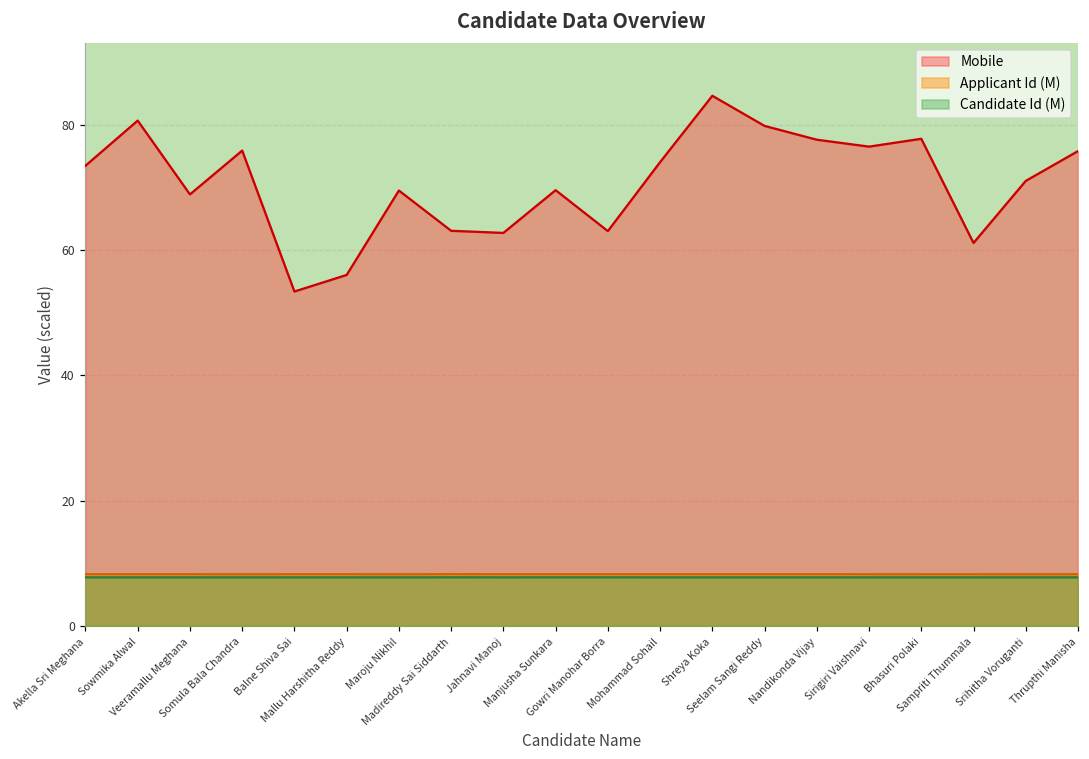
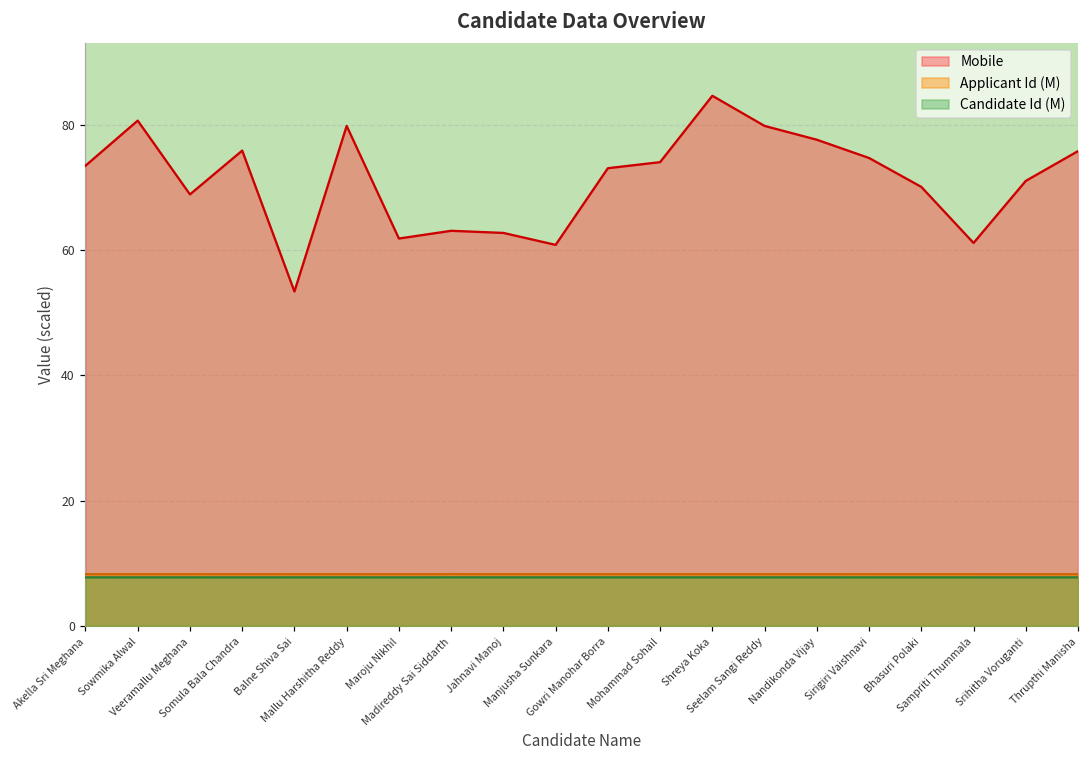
  {
    "Mobile": {
      "Akella Sri Meghana": 73,
      "Sowmika Alwal": 81,
      "Veeramallu Meghana": 69,
      "Somula Bala Chandra": 76,
      "Balne Shiva Sai": 53,
-     "Mallu Harshitha Reddy": 56,
-     "Maroju Nikhil": 70,
+     "Mallu Harshitha Reddy": 80,
+     "Maroju Nikhil": 62,
      "Madireddy Sai Siddarth": 63,
      "Jahnavi Manoj": 63,
-     "Manjusha Sunkara": 70,
-     "Gowri Manohar Borra": 63,
+     "Manjusha Sunkara": 61,
+     "Gowri Manohar Borra": 73,
      "Mohammad Sohail": 74,
      "Shreya Koka": 85,
      "Seelam Sangi Reddy": 80,
      "Nandikonda Vijay": 78,
-     "Sirigiri Vaishnavi": 77,
-     "Bhasuri Polaki": 78,
+     "Sirigiri Vaishnavi": 75,
+     "Bhasuri Polaki": 70,
      "Sampriti Thummala": 61,
      "Srihitha Voruganti": 71,
      "Thrupthi Manisha": 76
    },
    "Applicant Id (M)": {
      "Akella Sri Meghana": 8,
      "Sowmika Alwal": 8,
      "Veeramallu Meghana": 8,
      "Somula Bala Chandra": 8,
      "Balne Shiva Sai": 8,
      "Mallu Harshitha Reddy": 8,
      "Maroju Nikhil": 8,
      "Madireddy Sai Siddarth": 8,
      "Jahnavi Manoj": 8,
      "Manjusha Sunkara": 8,
      "Gowri Manohar Borra": 8,
      "Mohammad Sohail": 8,
      "Shreya Koka": 8,
      "Seelam Sangi Reddy": 8,
      "Nandikonda Vijay": 8,
      "Sirigiri Vaishnavi": 8,
      "Bhasuri Polaki": 8,
      "Sampriti Thummala": 8,
      "Srihitha Voruganti": 8,
      "Thrupthi Manisha": 8
    },
    "Candidate Id (M)": {
      "Akella Sri Meghana": 8,
      "Sowmika Alwal": 8,
      "Veeramallu Meghana": 8,
      "Somula Bala Chandra": 8,
      "Balne Shiva Sai": 8,
      "Mallu Harshitha Reddy": 8,
      "Maroju Nikhil": 8,
      "Madireddy Sai Siddarth": 8,
      "Jahnavi Manoj": 8,
      "Manjusha Sunkara": 8,
      "Gowri Manohar Borra": 8,
      "Mohammad Sohail": 8,
      "Shreya Koka": 8,
      "Seelam Sangi Reddy": 8,
      "Nandikonda Vijay": 8,
      "Sirigiri Vaishnavi": 8,
      "Bhasuri Polaki": 8,
      "Sampriti Thummala": 8,
      "Srihitha Voruganti": 8,
      "Thrupthi Manisha": 8
    }
  }
